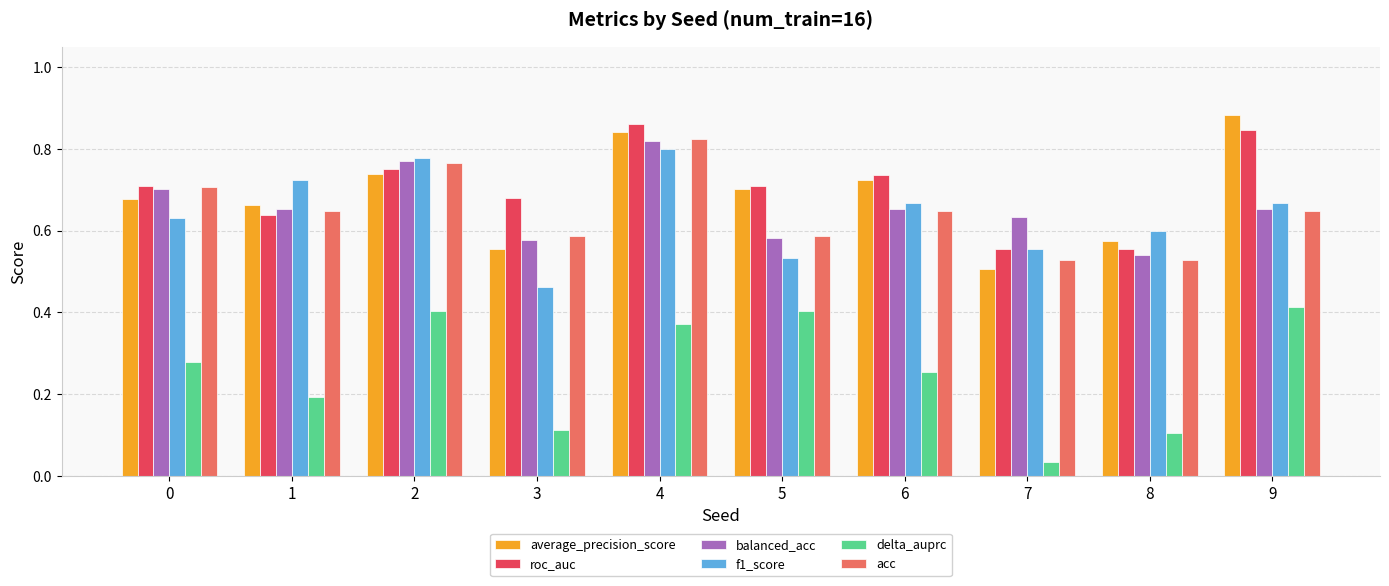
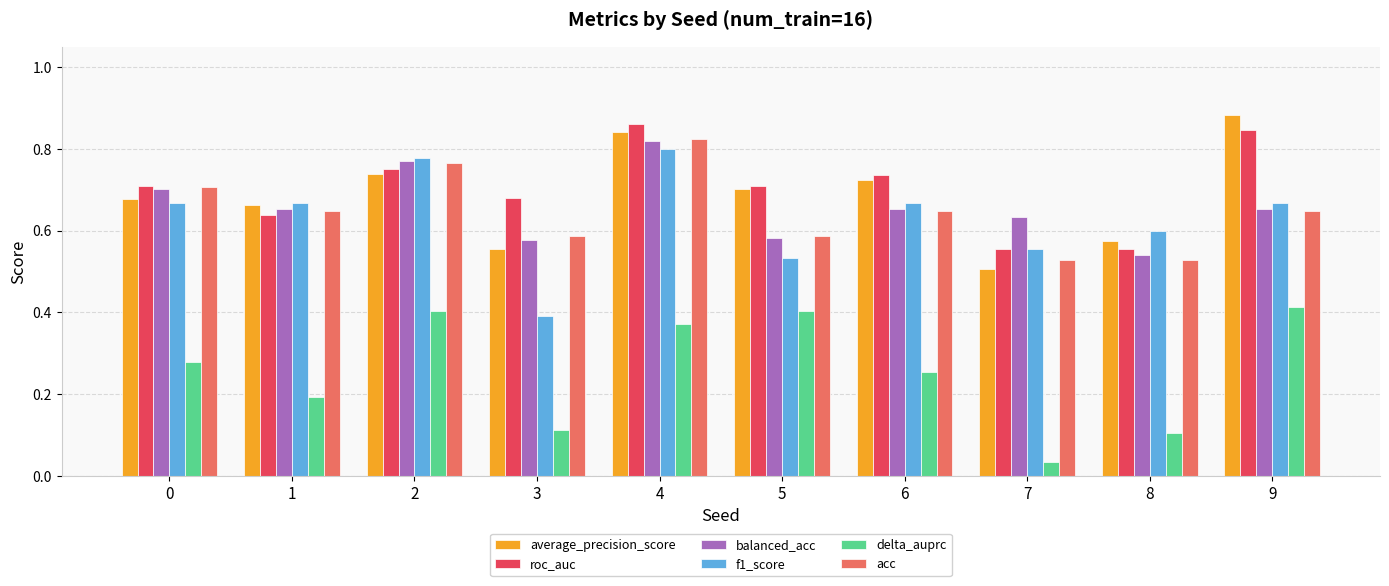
  {
    "average_precision_score": {
      "0": 0.68,
      "1": 0.66,
      "2": 0.74,
      "3": 0.56,
      "4": 0.84,
      "5": 0.70,
      "6": 0.72,
      "7": 0.51,
      "8": 0.58,
      "9": 0.88
    },
    "balanced_acc": {
      "0": 0.70,
      "1": 0.65,
      "2": 0.77,
      "3": 0.58,
      "4": 0.82,
      "5": 0.58,
      "6": 0.65,
      "7": 0.63,
      "8": 0.54,
      "9": 0.65
    },
    "f1_score": {
-     "0": 0.63,
-     "1": 0.72,
+     "0": 0.67,
+     "1": 0.67,
      "2": 0.78,
-     "3": 0.46,
+     "3": 0.39,
      "4": 0.80,
      "5": 0.53,
      "6": 0.67,
      "7": 0.56,
      "8": 0.60,
      "9": 0.67
    },
    "delta_auprc": {
      "0": 0.28,
      "1": 0.19,
      "2": 0.40,
      "3": 0.11,
      "4": 0.37,
      "5": 0.40,
      "6": 0.25,
      "7": 0.03,
      "8": 0.11,
      "9": 0.41
    }
  }
